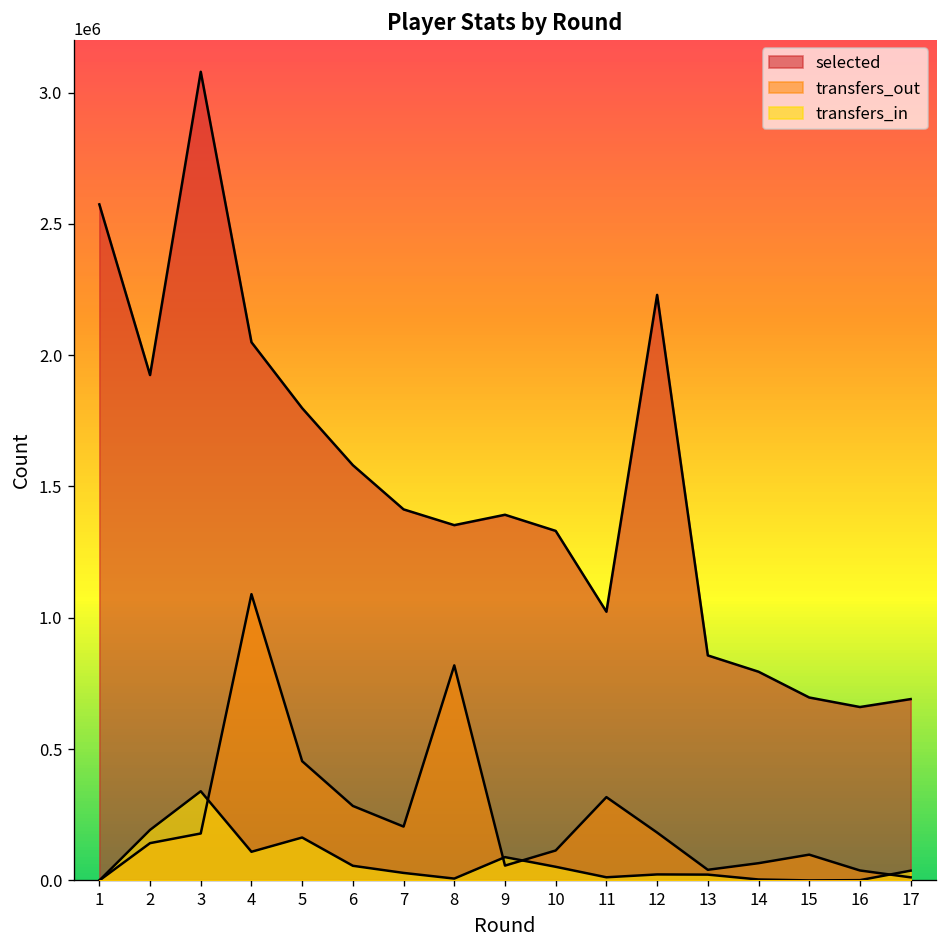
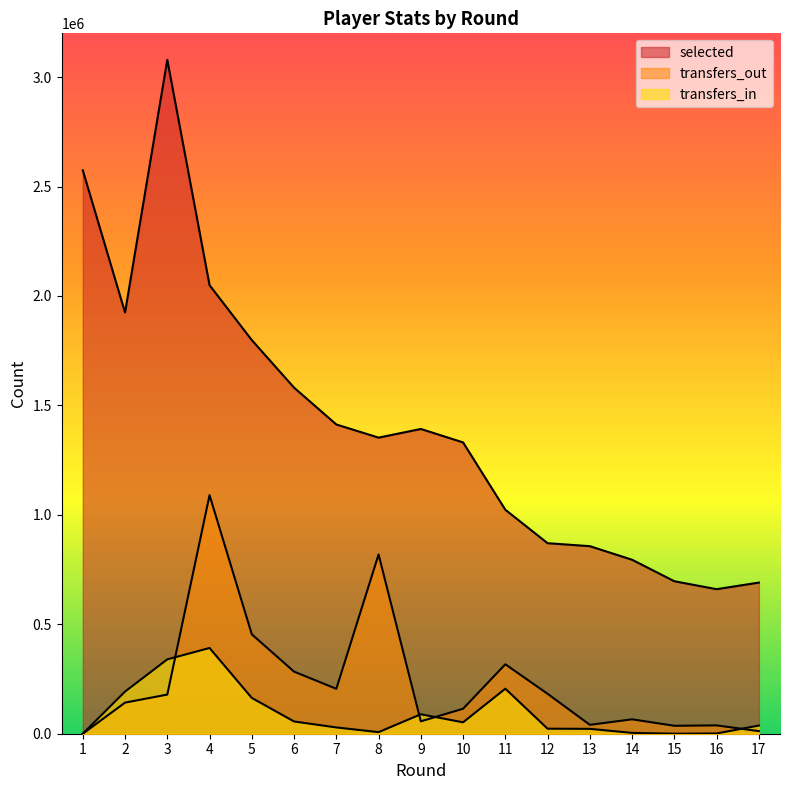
  {
    "selected": {
      "1": 2570000,
      "2": 1920000,
      "3": 3080000,
      "4": 2050000,
      "5": 1800000,
      "6": 1580000,
      "7": 1410000,
      "8": 1350000,
      "9": 1390000,
      "10": 1330000,
      "11": 1020000,
-     "12": 2230000,
+     "12": 870000,
      "13": 860000,
      "14": 790000,
      "15": 700000,
      "16": 660000,
      "17": 690000
    },
    "transfers_out": {
      "2": 140000,
      "3": 180000,
      "4": 1090000,
      "5": 450000,
      "6": 280000,
      "7": 210000,
      "8": 820000,
      "9": 60000,
      "10": 110000,
      "11": 320000,
      "12": 180000,
      "13": 40000,
      "14": 70000,
-     "15": 100000,
+     "15": 40000,
      "16": 40000,
      "17": 10000
    },
    "transfers_in": {
      "2": 190000,
      "3": 340000,
-     "4": 110000,
+     "4": 390000,
      "5": 160000,
      "6": 60000,
      "7": 30000,
      "8": 10000,
      "9": 90000,
      "10": 50000,
-     "11": 10000,
+     "11": 210000,
      "12": 20000,
      "13": 20000,
      "14": 0,
      "15": 0,
      "16": 0,
      "17": 40000
    }
  }
